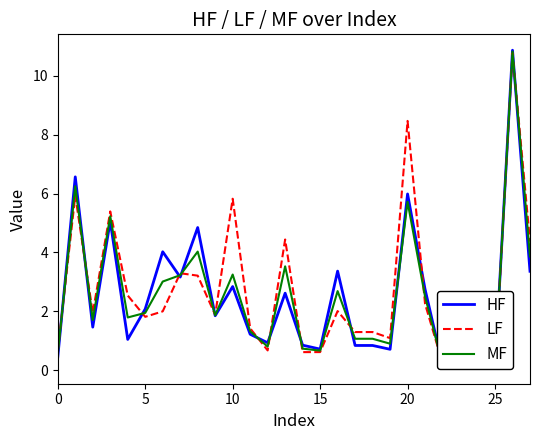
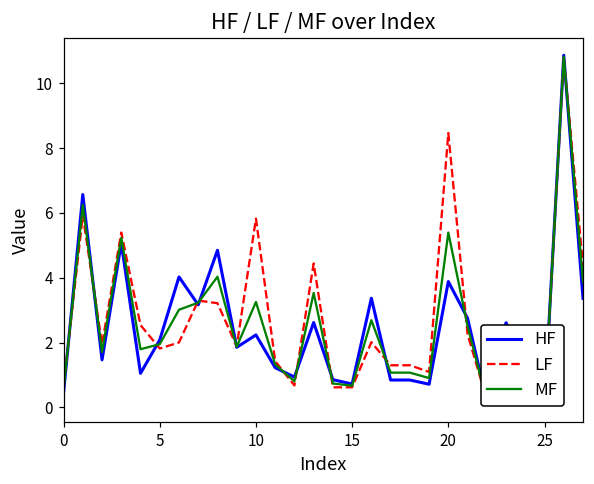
  {
    "HF": {
      "0": 0.5,
      "5": 2.1,
-     "10": 2.8,
-     "20": 6.0
+     "10": 2.2,
+     "20": 3.9
    },
    "LF": {
      "0": 0.7,
      "5": 1.8,
      "10": 5.8,
      "20": 8.5
    },
    "MF": {
      "0": 0.6,
      "5": 1.9,
      "10": 3.3,
-     "20": 5.7
+     "20": 5.4
    }
  }
